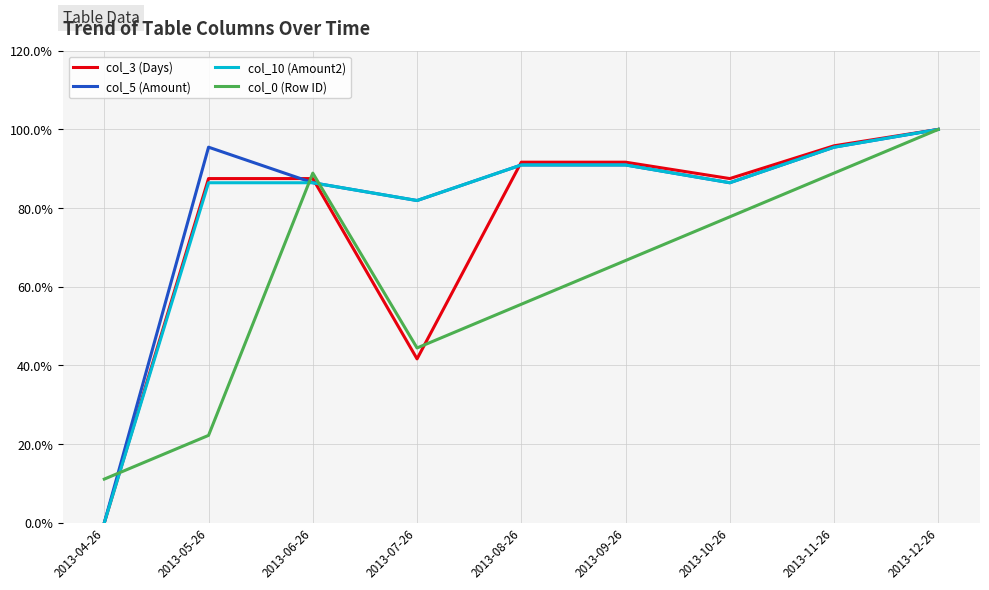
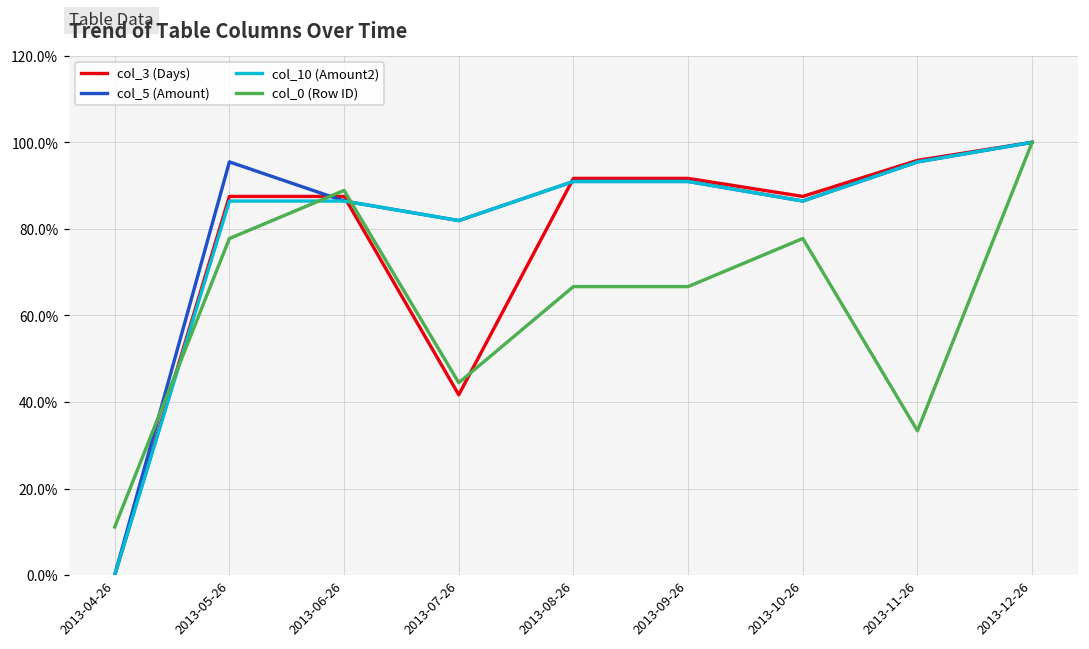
  {
    "col_3 (Days)": {
      "2013-05-26": "88%",
      "2013-06-26": "88%",
      "2013-07-26": "42%",
      "2013-08-26": "92%",
      "2013-09-26": "92%",
      "2013-10-26": "88%"
    },
    "col_5 (Amount)": {
      "2013-05-26": "95%"
    },
    "col_10 (Amount2)": {
      "2013-05-26": "86%"
    },
    "col_0 (Row ID)": {
      "2013-04-26": "11%",
-     "2013-05-26": "22%",
+     "2013-05-26": "78%",
      "2013-06-26": "89%",
      "2013-07-26": "44%",
-     "2013-08-26": "56%",
+     "2013-08-26": "67%",
      "2013-09-26": "67%",
      "2013-10-26": "78%",
-     "2013-11-26": "89%"
+     "2013-11-26": "33%"
    }
  }
